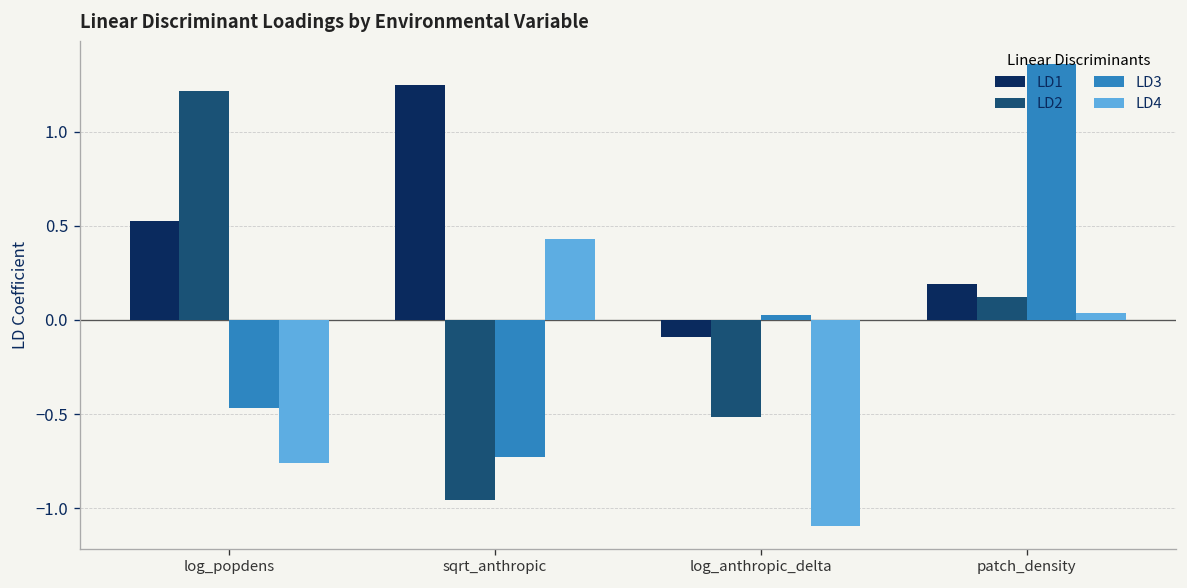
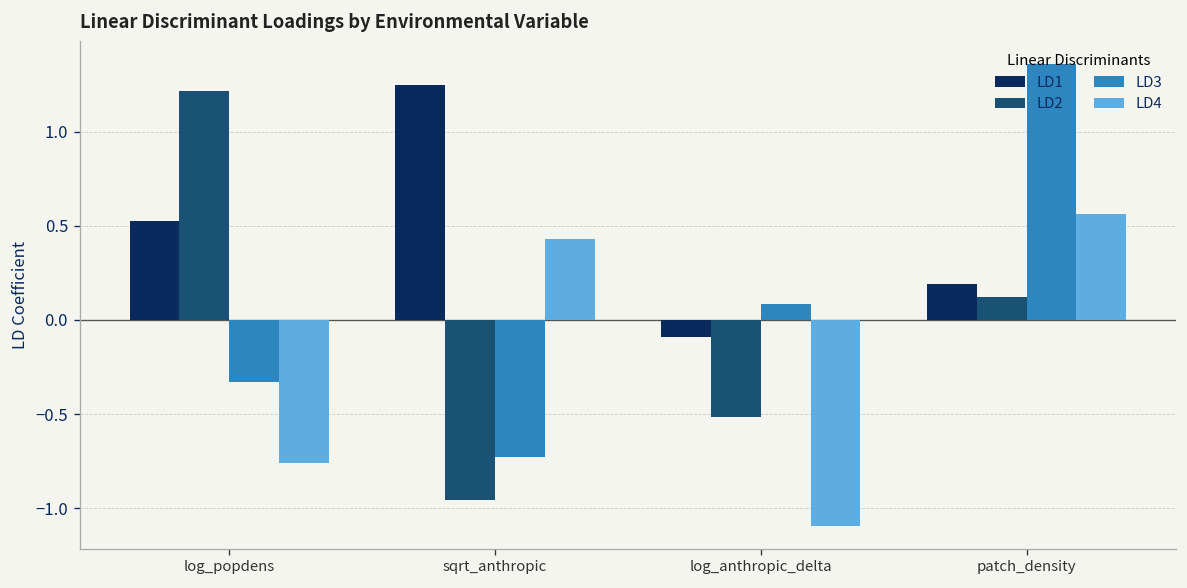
  {
    "LD3": {
-     "log_popdens": -0.47,
+     "log_popdens": -0.33,
      "sqrt_anthropic": -0.73,
-     "log_anthropic_delta": 0.03,
+     "log_anthropic_delta": 0.08,
      "patch_density": 1.36
    },
    "LD4": {
      "log_popdens": -0.76,
      "sqrt_anthropic": 0.43,
      "log_anthropic_delta": -1.09,
-     "patch_density": 0.04
+     "patch_density": 0.56
    }
  }
